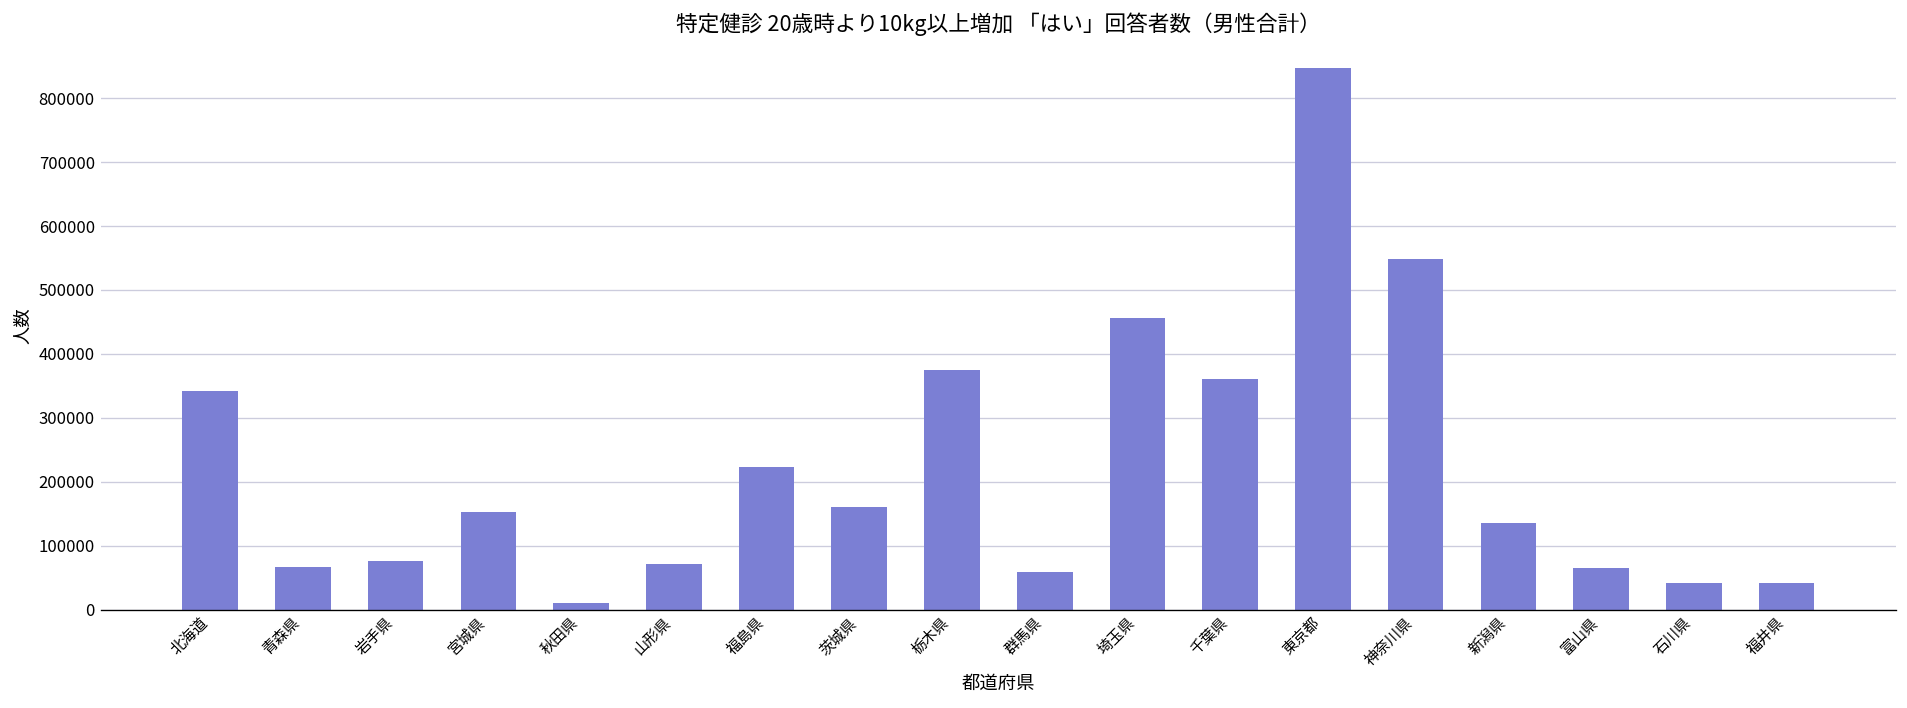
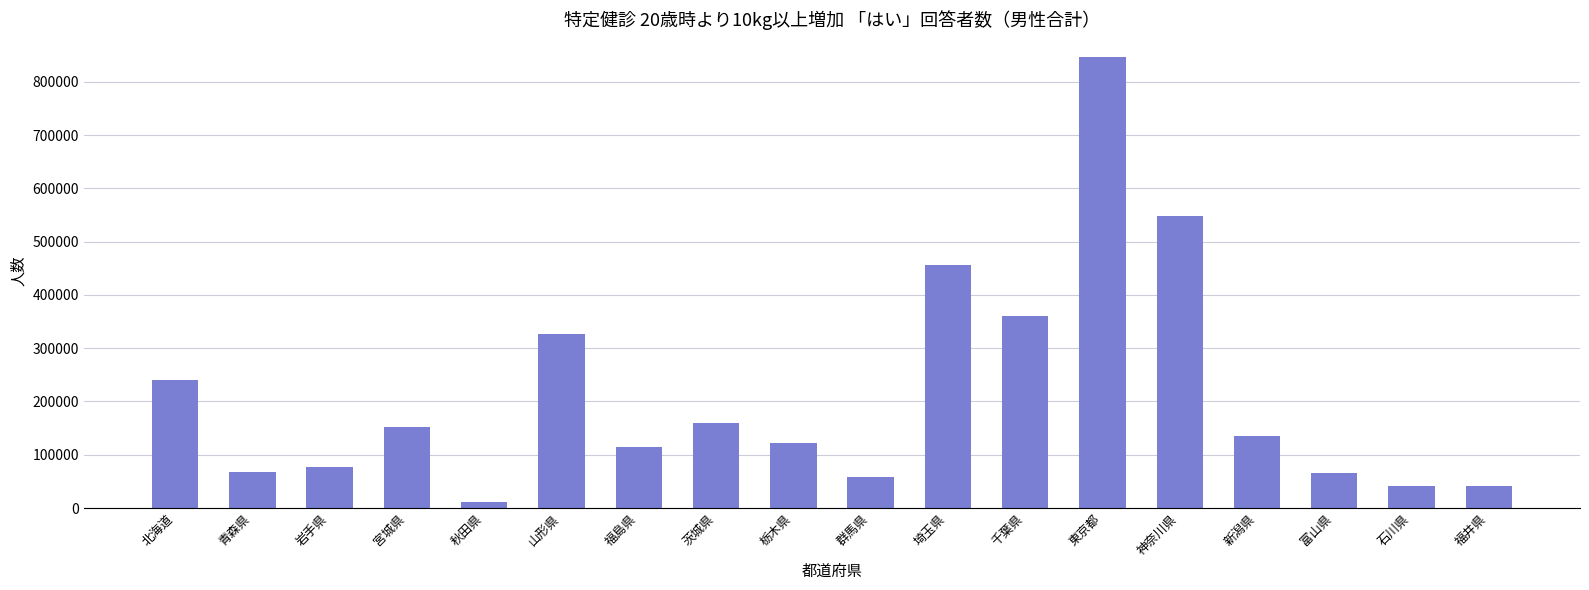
  {
-   "北海道": 340000,
+   "北海道": 240000,
    "青森県": 70000,
    "岩手県": 80000,
    "宮城県": 150000,
    "秋田県": 10000,
-   "山形県": 70000,
-   "福島県": 220000,
+   "山形県": 330000,
+   "福島県": 110000,
    "茨城県": 160000,
-   "栃木県": 380000,
+   "栃木県": 120000,
    "群馬県": 60000,
    "埼玉県": 460000,
    "千葉県": 360000,
    "東京都": 850000,
    "神奈川県": 550000,
    "新潟県": 140000,
    "富山県": 70000,
    "石川県": 40000,
    "福井県": 40000
  }
